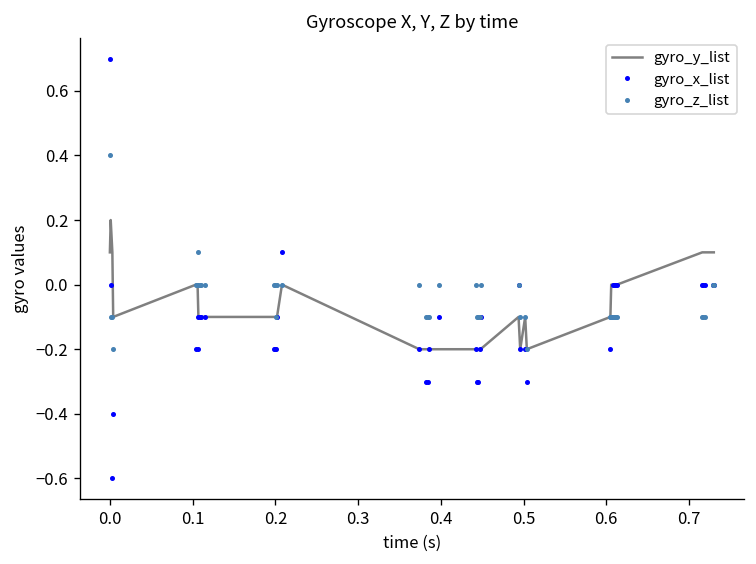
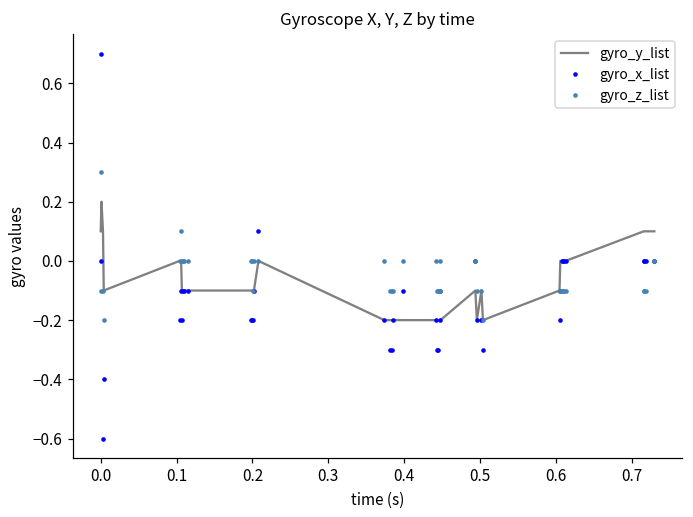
  {
    "gyro_y_list": {
      "0.0": 0.1
    },
    "gyro_x_list": {
      "0.0": 0.7
    },
    "gyro_z_list": {
-     "0.0": 0.4
+     "0.0": 0.3
    }
  }
